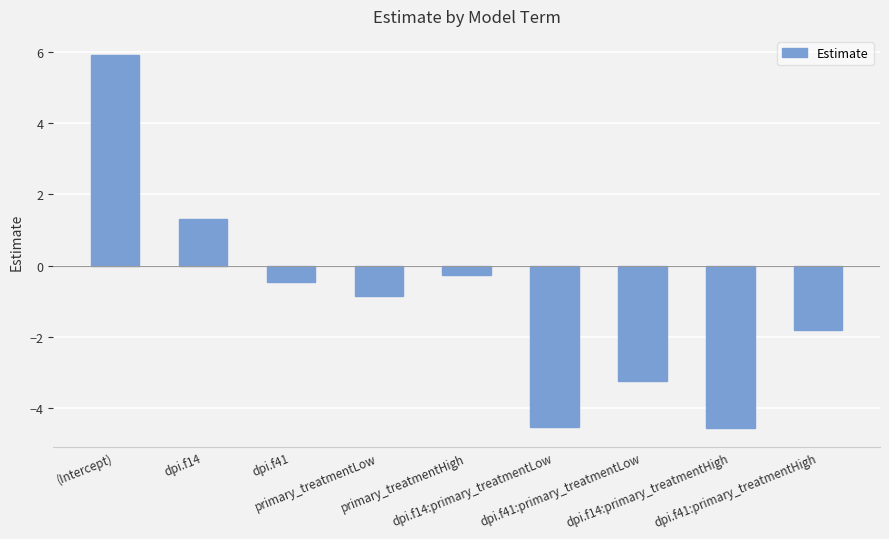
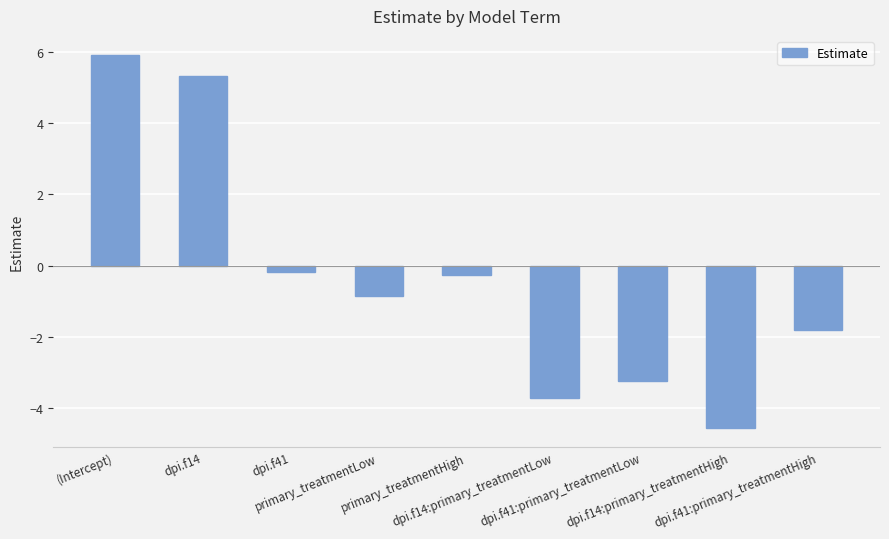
  {
    "(Intercept)": 5.9,
-   "dpi.f14": 1.3,
-   "dpi.f41": -0.4,
+   "dpi.f14": 5.3,
+   "dpi.f41": -0.2,
    "primary_treatmentLow": -0.9,
    "primary_treatmentHigh": -0.3,
-   "dpi.f14:primary_treatmentLow": -4.5,
+   "dpi.f14:primary_treatmentLow": -3.7,
    "dpi.f41:primary_treatmentLow": -3.2,
    "dpi.f14:primary_treatmentHigh": -4.6,
    "dpi.f41:primary_treatmentHigh": -1.8
  }
